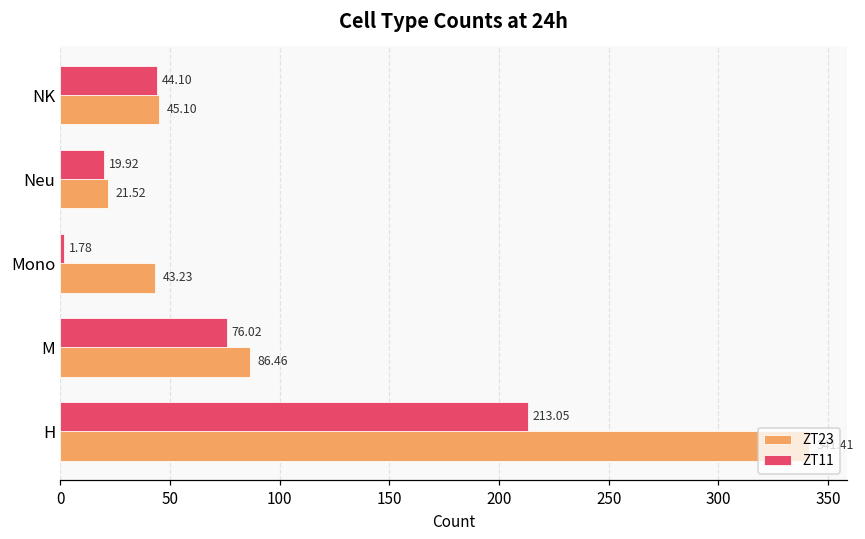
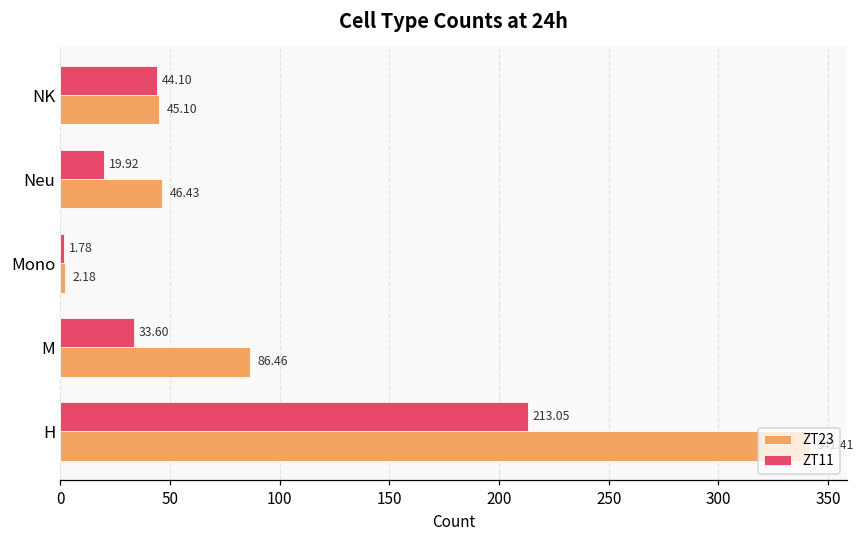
  {
    "ZT23": {
      "NK": 45.10,
-     "Neu": 21.52,
-     "Mono": 43.23,
+     "Neu": 46.43,
+     "Mono": 2.18,
      "M": 86.46
    },
    "ZT11": {
      "NK": 44.10,
      "Neu": 19.92,
      "Mono": 1.78,
-     "M": 76.02,
+     "M": 33.60,
      "H": 213.05
    }
  }
